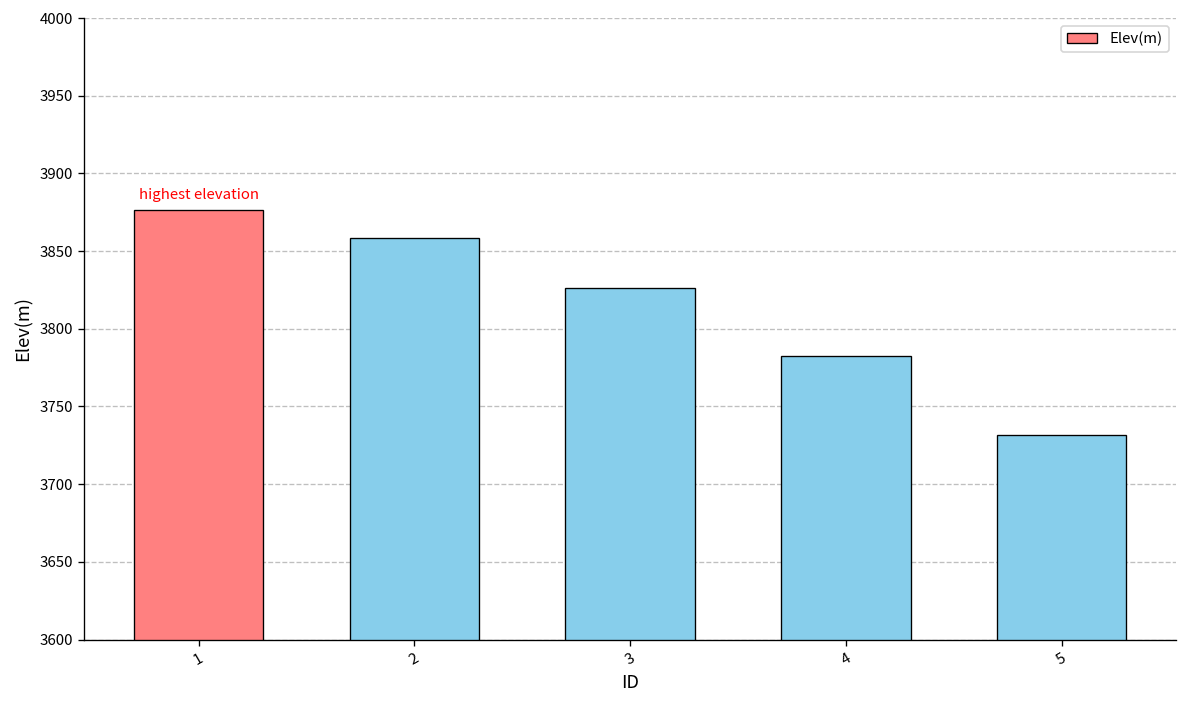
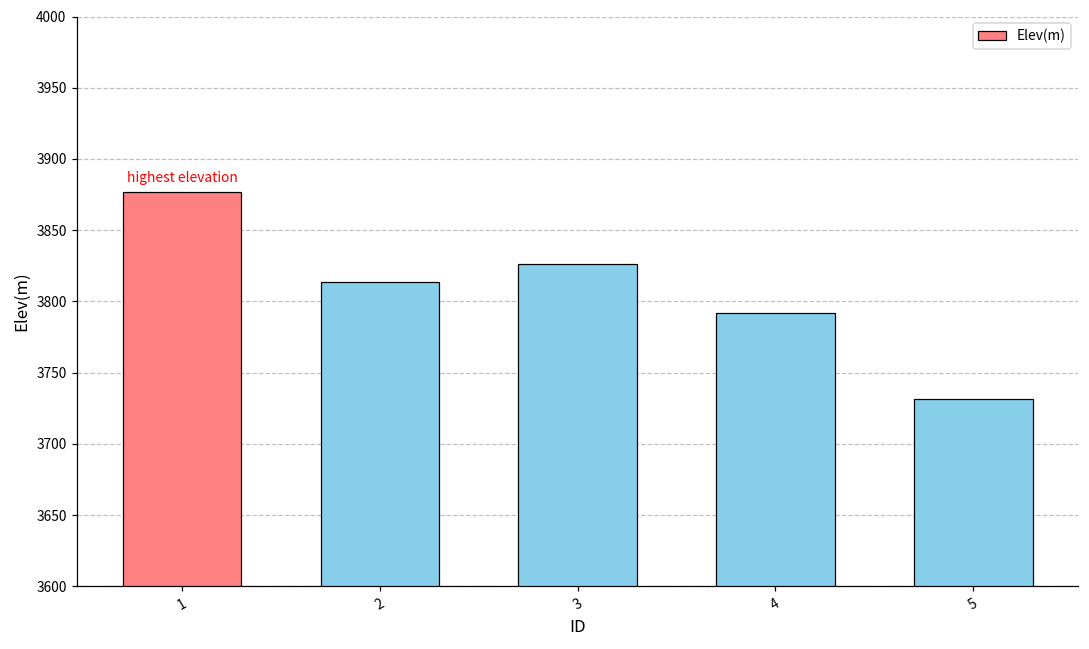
  {
    "1": 3877,
-   "2": 3858,
+   "2": 3814,
    "3": 3826,
-   "4": 3782,
+   "4": 3792,
    "5": 3732
  }
